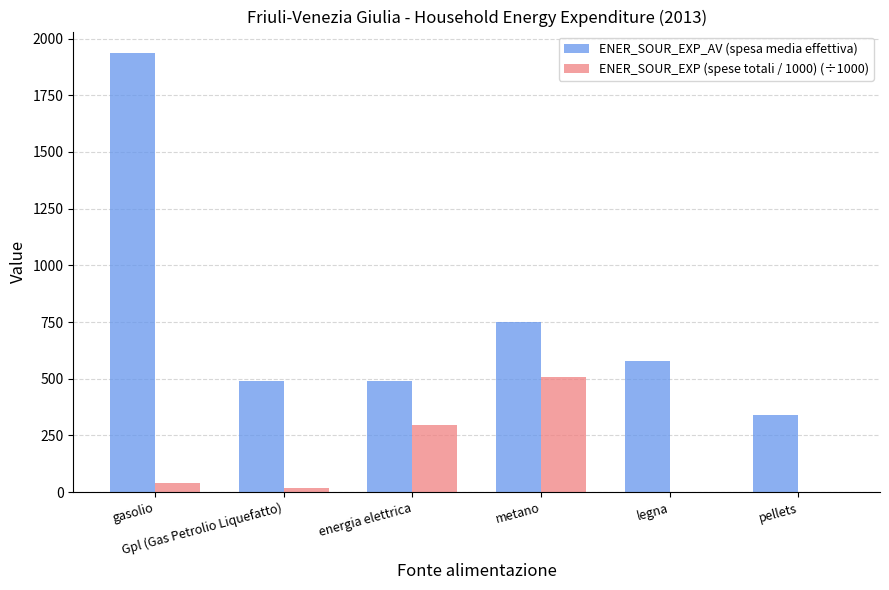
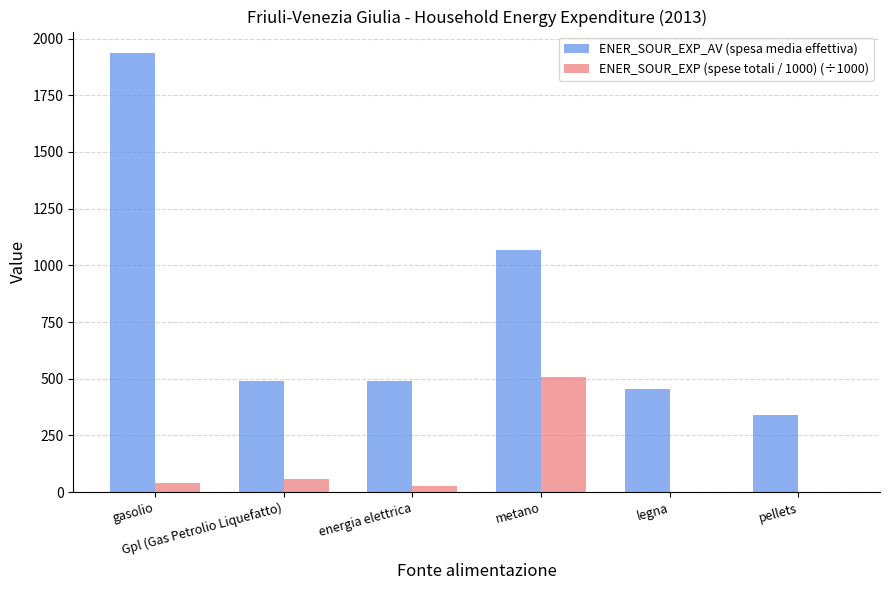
  {
    "ENER_SOUR_EXP_AV (spesa media effettiva)": {
      "gasolio": 1930,
      "Gpl (Gas Petrolio Liquefatto)": 490,
      "energia elettrica": 490,
-     "metano": 750,
-     "legna": 580,
+     "metano": 1070,
+     "legna": 450,
      "pellets": 340
    },
    "ENER_SOUR_EXP (spese totali / 1000) (÷1000)": {
      "gasolio": 40,
-     "Gpl (Gas Petrolio Liquefatto)": 20,
-     "energia elettrica": 300,
+     "Gpl (Gas Petrolio Liquefatto)": 60,
+     "energia elettrica": 30,
      "metano": 510,
      "legna": 0,
      "pellets": 0
    }
  }
